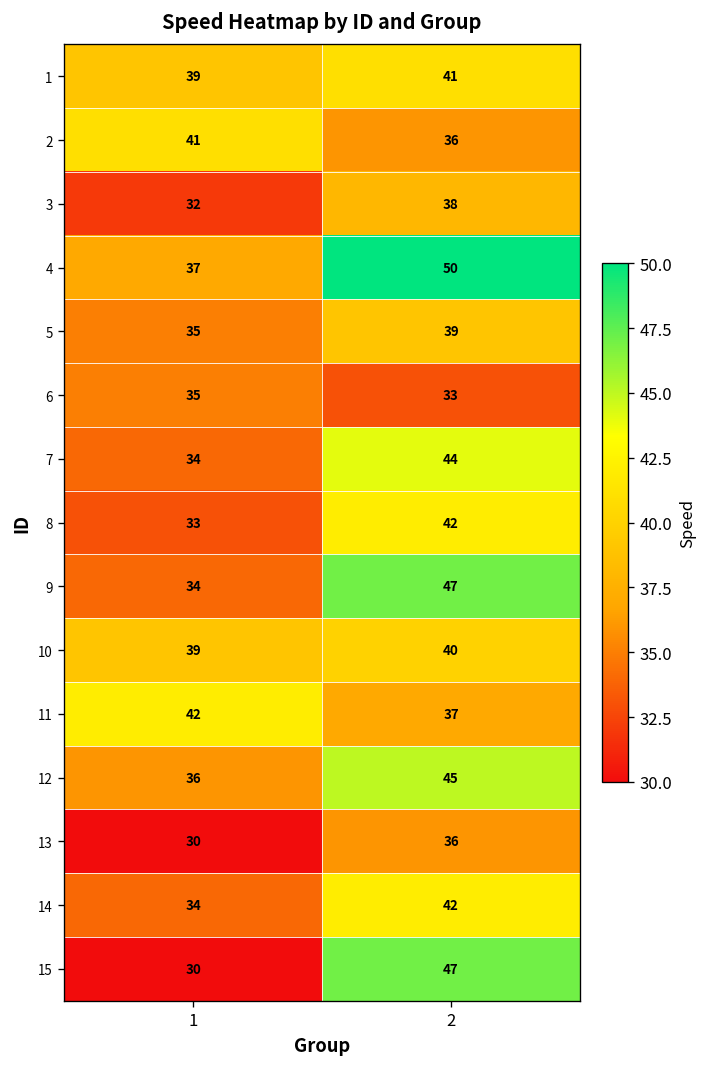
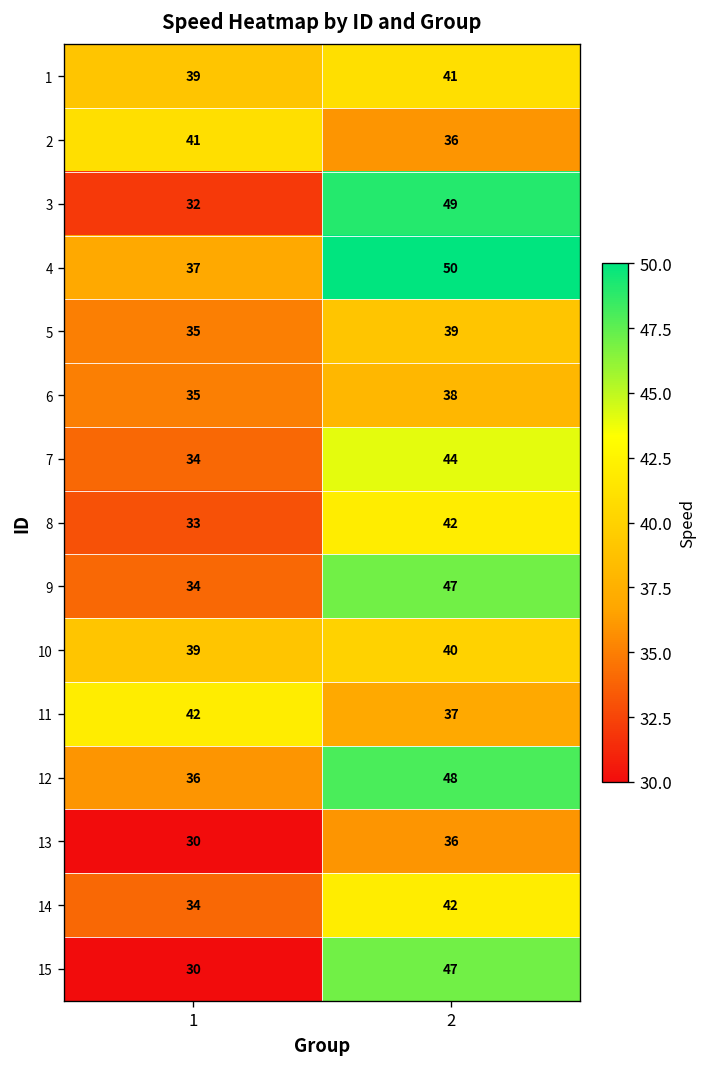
  {
    "1": {
      "1": 39,
      "2": 41
    },
    "2": {
      "1": 41,
      "2": 36
    },
    "3": {
      "1": 32,
-     "2": 38
+     "2": 49
    },
    "4": {
      "1": 37,
      "2": 50
    },
    "5": {
      "1": 35,
      "2": 39
    },
    "6": {
      "1": 35,
-     "2": 33
+     "2": 38
    },
    "7": {
      "1": 34,
      "2": 44
    },
    "8": {
      "1": 33,
      "2": 42
    },
    "9": {
      "1": 34,
      "2": 47
    },
    "10": {
      "1": 39,
      "2": 40
    },
    "11": {
      "1": 42,
      "2": 37
    },
    "12": {
      "1": 36,
-     "2": 45
+     "2": 48
    },
    "13": {
      "1": 30,
      "2": 36
    },
    "14": {
      "1": 34,
      "2": 42
    },
    "15": {
      "1": 30,
      "2": 47
    }
  }
